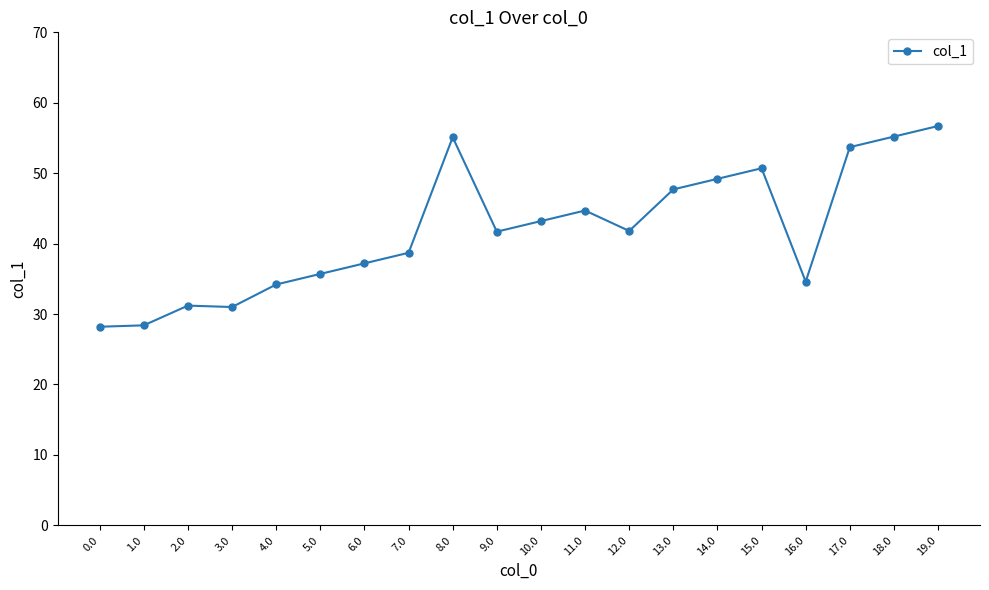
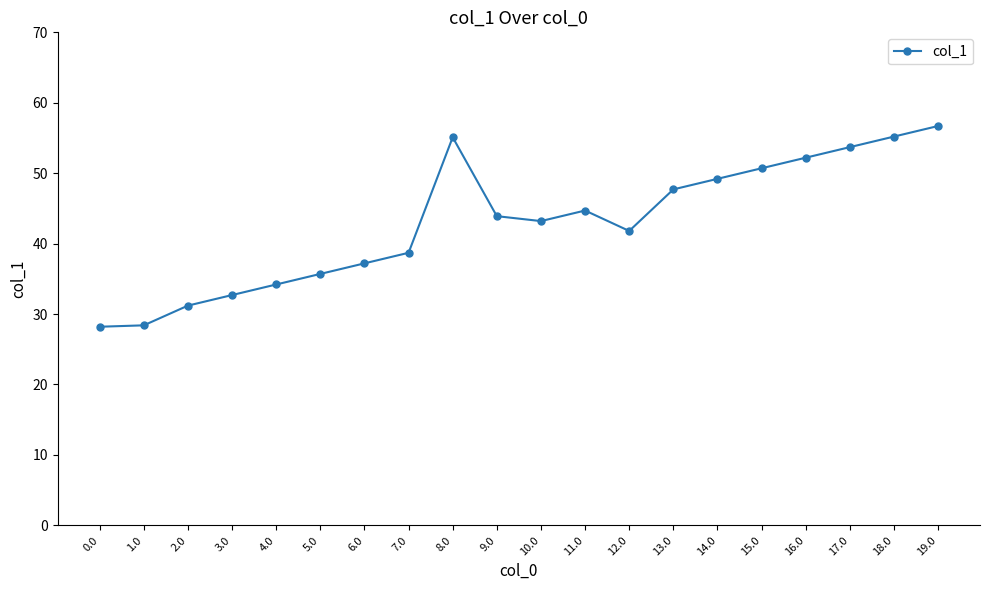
  {
    "0.0": 28,
    "1.0": 28,
    "2.0": 31,
-   "3.0": 31,
+   "3.0": 33,
    "4.0": 34,
    "5.0": 36,
    "6.0": 37,
    "7.0": 39,
    "8.0": 55,
-   "9.0": 42,
+   "9.0": 44,
    "10.0": 43,
    "11.0": 45,
    "12.0": 42,
    "13.0": 48,
    "14.0": 49,
    "15.0": 51,
-   "16.0": 35,
+   "16.0": 52,
    "17.0": 54,
    "18.0": 55,
    "19.0": 57
  }
